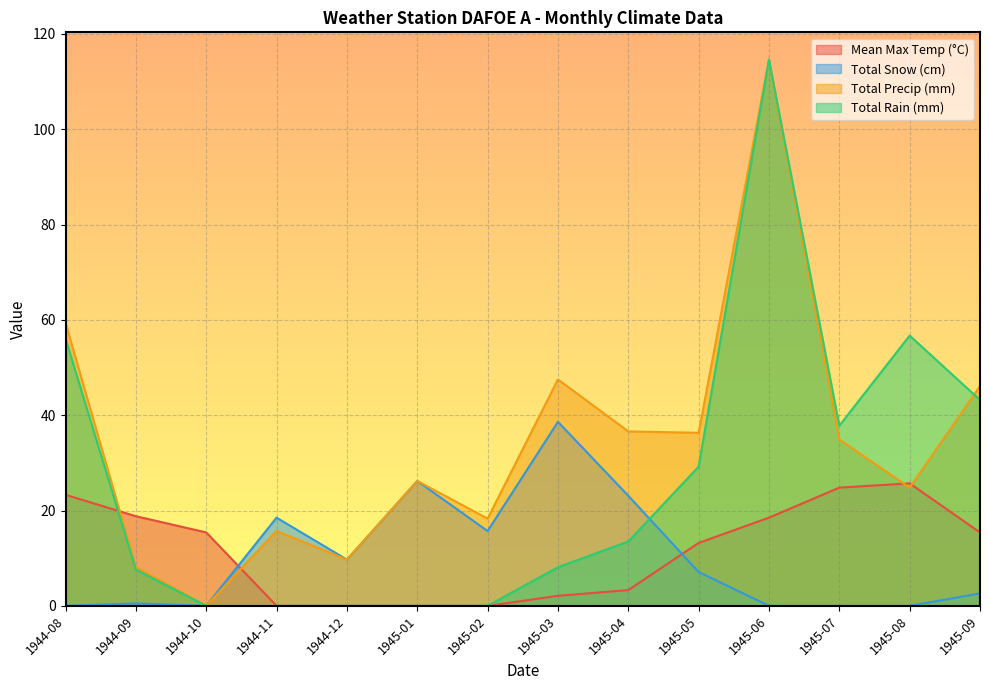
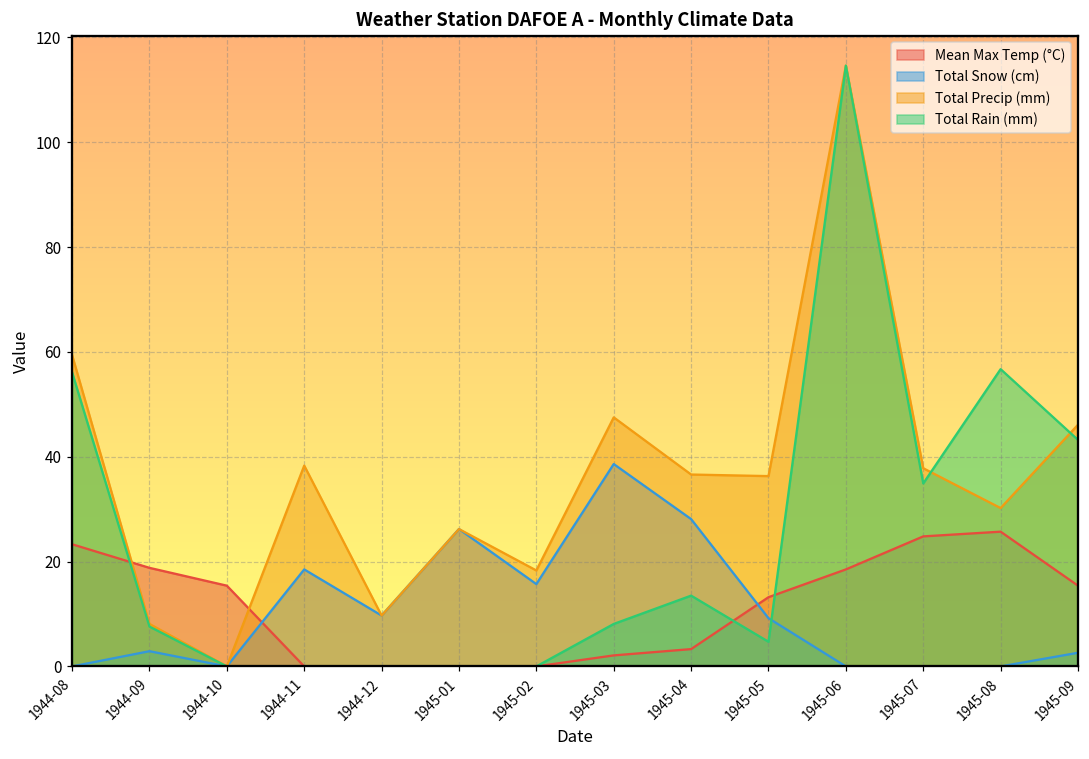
  {
    "Mean Max Temp (°C)": {
      "1944-08": 23,
      "1944-09": 19,
      "1944-10": 15,
      "1945-03": 2,
      "1945-04": 3,
      "1945-05": 13,
      "1945-06": 19,
      "1945-07": 25,
      "1945-08": 26,
      "1945-09": 15
    },
    "Total Snow (cm)": {
      "1944-08": 0,
-     "1944-09": 1,
+     "1944-09": 3,
      "1944-11": 19,
      "1945-02": 16,
      "1945-03": 39,
-     "1945-04": 23,
-     "1945-05": 7,
+     "1945-04": 28,
+     "1945-05": 9,
      "1945-06": 0,
      "1945-07": 0,
      "1945-08": 0,
      "1945-09": 3
    },
    "Total Precip (mm)": {
      "1944-08": 59,
-     "1944-11": 16,
+     "1944-11": 38,
      "1945-02": 18,
      "1945-03": 48,
      "1945-04": 37,
      "1945-05": 36,
-     "1945-07": 35,
-     "1945-08": 25,
+     "1945-07": 38,
+     "1945-08": 30,
      "1945-09": 46
    },
    "Total Rain (mm)": {
      "1944-08": 56,
      "1945-03": 8,
      "1945-04": 14,
-     "1945-05": 29,
-     "1945-07": 38,
+     "1945-05": 5,
+     "1945-07": 35,
      "1945-08": 57,
      "1945-09": 43
    }
  }
